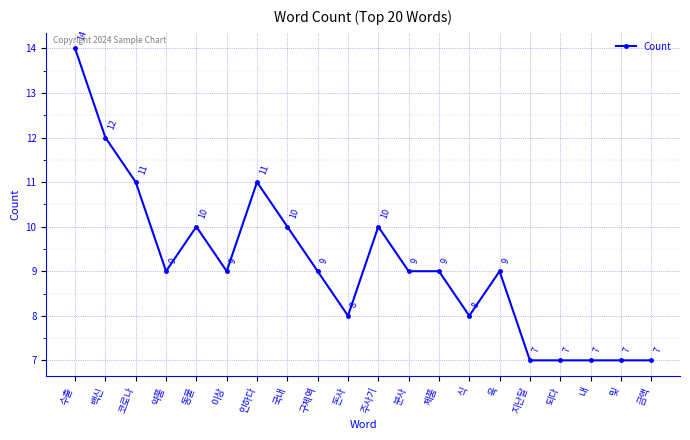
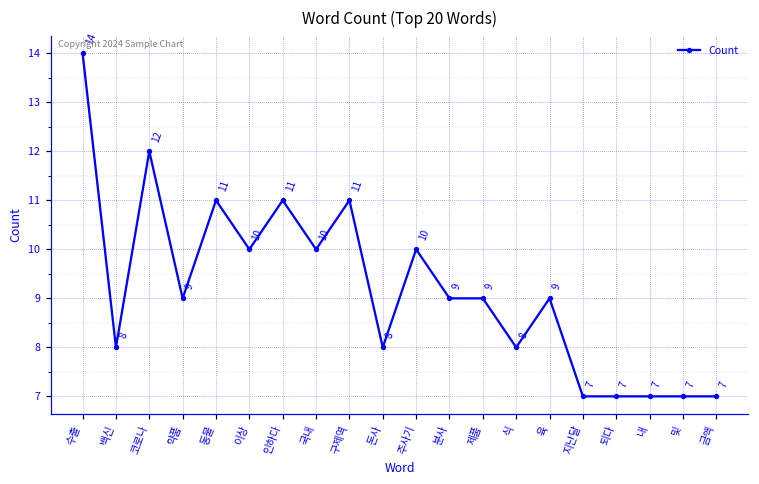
  {
-   "백신": 12,
-   "코로나": 11,
+   "백신": 8,
+   "코로나": 12,
    "약품": 9,
-   "동물": 10,
-   "이상": 9,
+   "동물": 11,
+   "이상": 10,
    "인하다": 11,
    "국내": 10,
-   "구제역": 9,
+   "구제역": 11,
    "돈사": 8,
    "주사기": 10,
    "분사": 9,
    "제품": 9,
    "식": 8,
    "육": 9,
    "지난달": 7,
    "되다": 7,
    "내": 7,
    "및": 7,
    "금액": 7
  }
